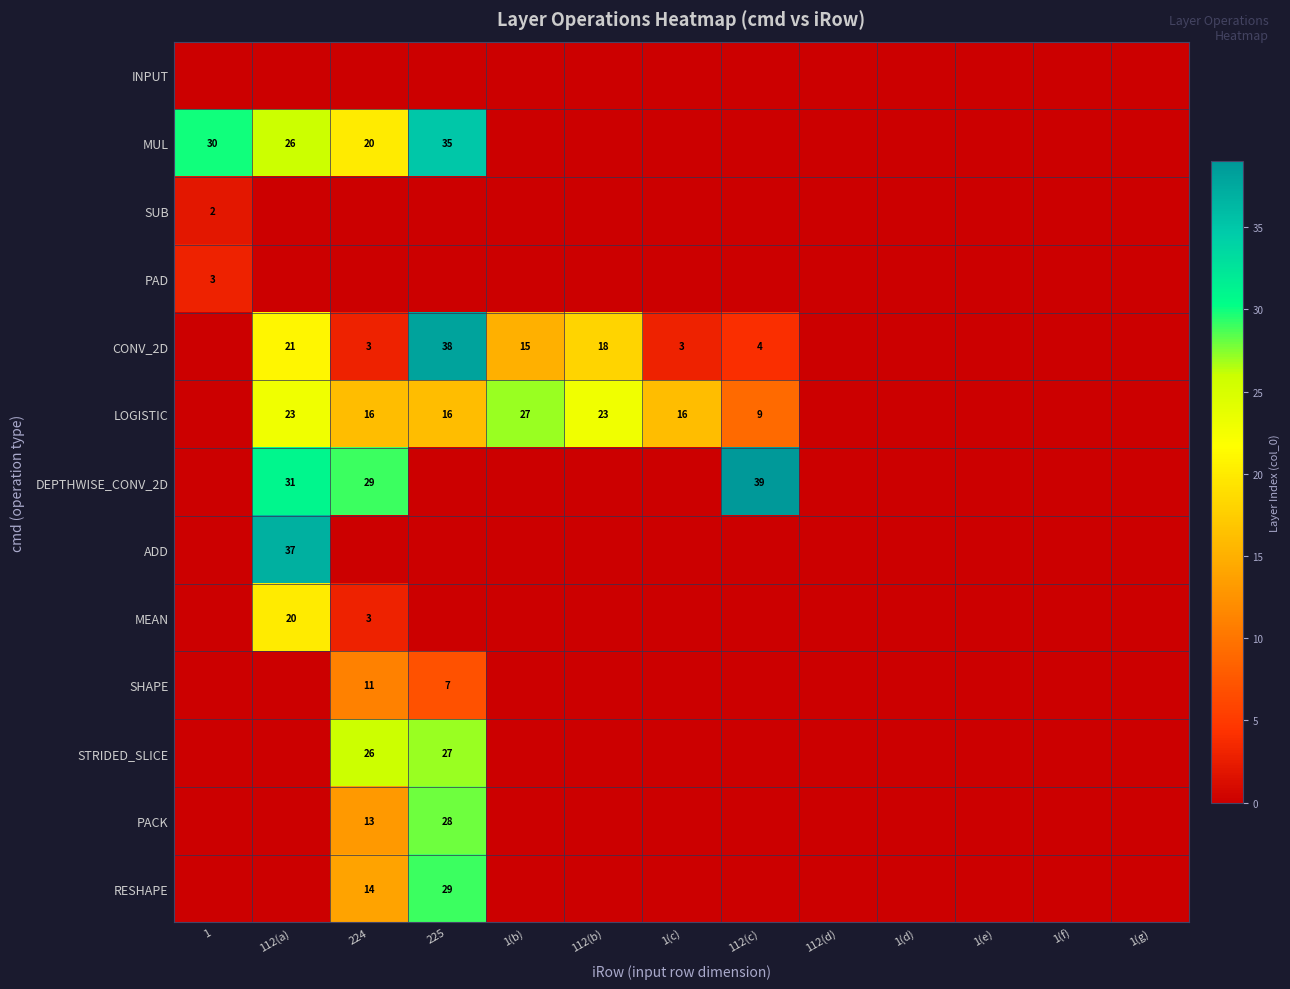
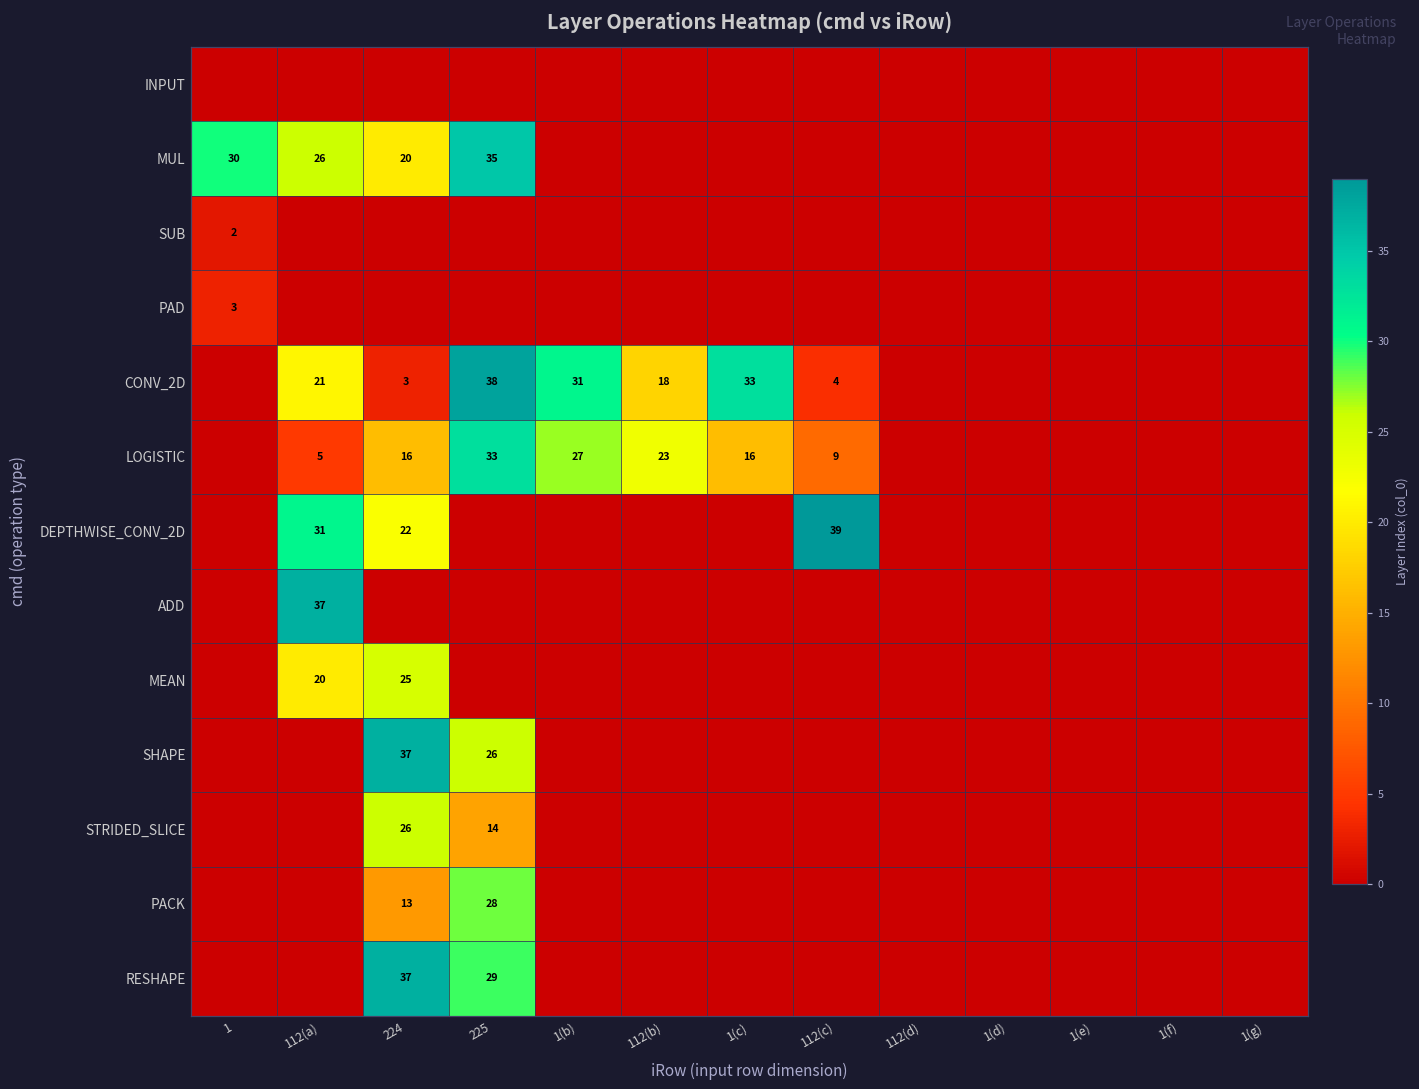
  {
    "MUL": {
      "1": 30,
      "112(a)": 26,
      "224": 20,
      "225": 35
    },
    "SUB": {
      "1": 2
    },
    "PAD": {
      "1": 3
    },
    "CONV_2D": {
      "112(a)": 21,
      "224": 3,
      "225": 38,
-     "1(b)": 15,
+     "1(b)": 31,
      "112(b)": 18,
-     "1(c)": 3,
+     "1(c)": 33,
      "112(c)": 4
    },
    "LOGISTIC": {
-     "112(a)": 23,
+     "112(a)": 5,
      "224": 16,
-     "225": 16,
+     "225": 33,
      "1(b)": 27,
      "112(b)": 23,
      "1(c)": 16,
      "112(c)": 9
    },
    "DEPTHWISE_CONV_2D": {
      "112(a)": 31,
-     "224": 29,
+     "224": 22,
      "112(c)": 39
    },
    "ADD": {
      "112(a)": 37
    },
    "MEAN": {
      "112(a)": 20,
-     "224": 3
+     "224": 25
    },
    "SHAPE": {
-     "224": 11,
-     "225": 7
+     "224": 37,
+     "225": 26
    },
    "STRIDED_SLICE": {
      "224": 26,
-     "225": 27
+     "225": 14
    },
    "PACK": {
      "224": 13,
      "225": 28
    },
    "RESHAPE": {
-     "224": 14,
+     "224": 37,
      "225": 29
    }
  }
